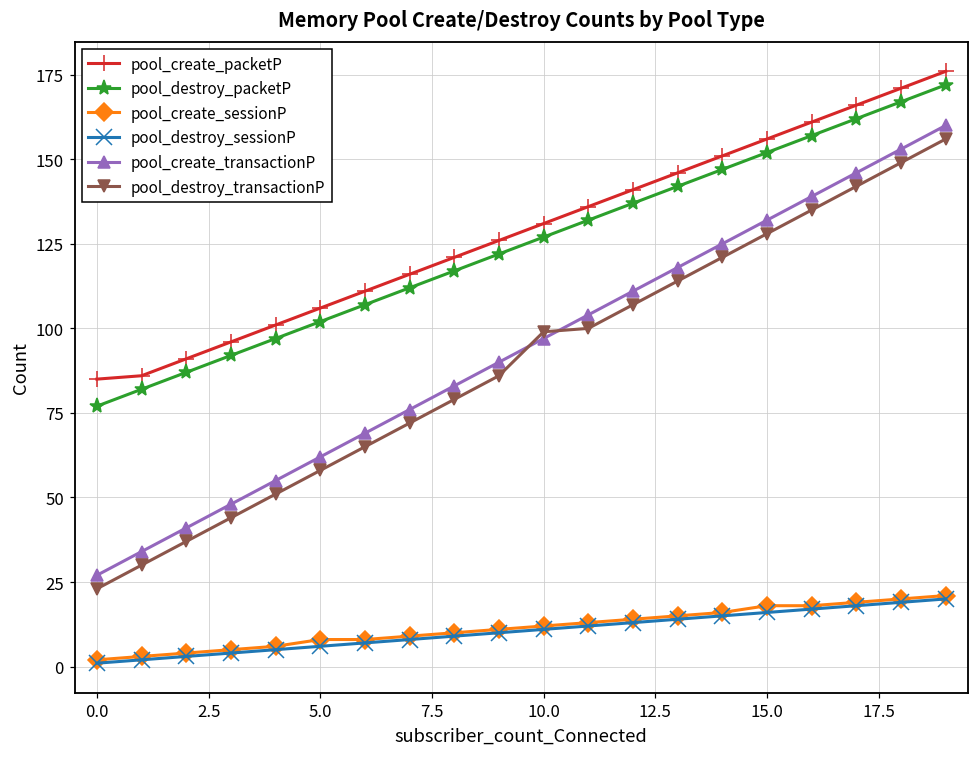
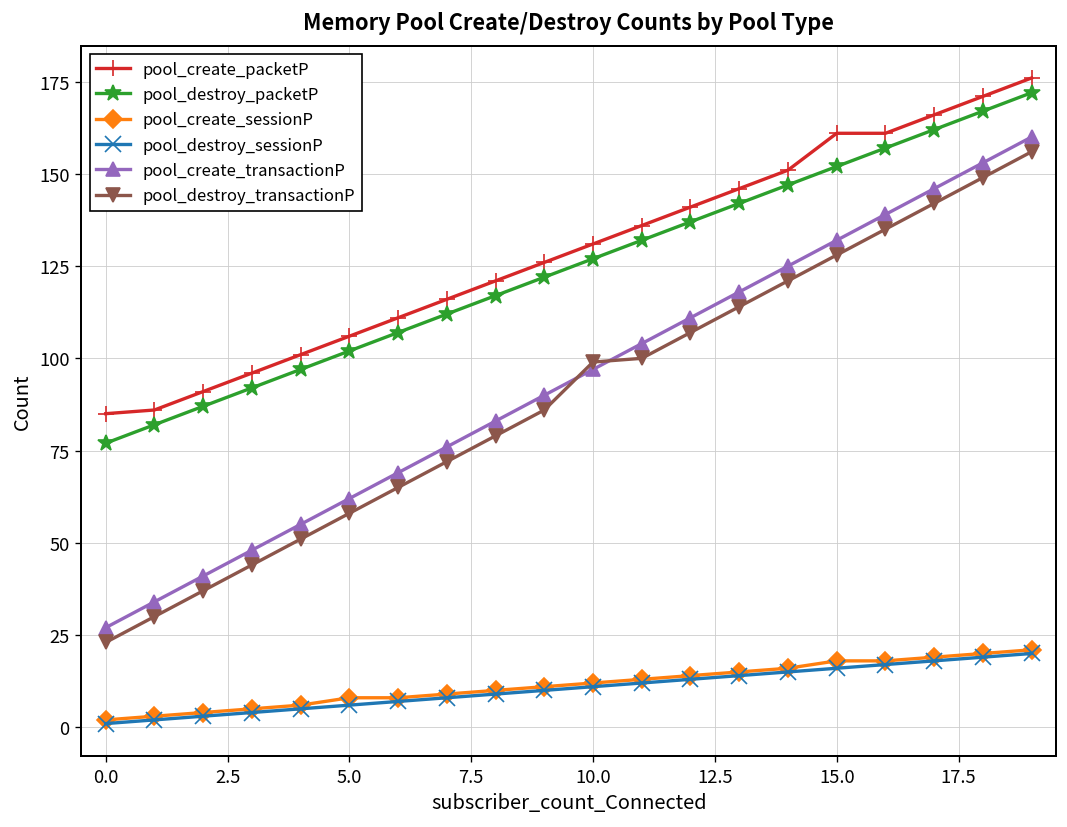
  {
    "pool_create_packetP": {
      "0.0": 85,
      "5.0": 106,
      "10.0": 131,
-     "15.0": 156
+     "15.0": 161
    },
    "pool_destroy_packetP": {
      "0.0": 77,
      "5.0": 102,
      "10.0": 127,
      "15.0": 152
    },
    "pool_create_sessionP": {
      "0.0": 2,
      "5.0": 8,
      "10.0": 12,
      "15.0": 18
    },
    "pool_destroy_sessionP": {
      "0.0": 1,
      "5.0": 6,
      "10.0": 11,
      "15.0": 16
    },
    "pool_create_transactionP": {
      "0.0": 27,
      "5.0": 62,
      "10.0": 97,
      "15.0": 132
    },
    "pool_destroy_transactionP": {
      "0.0": 23,
      "5.0": 58,
      "10.0": 99,
      "15.0": 128
    }
  }
